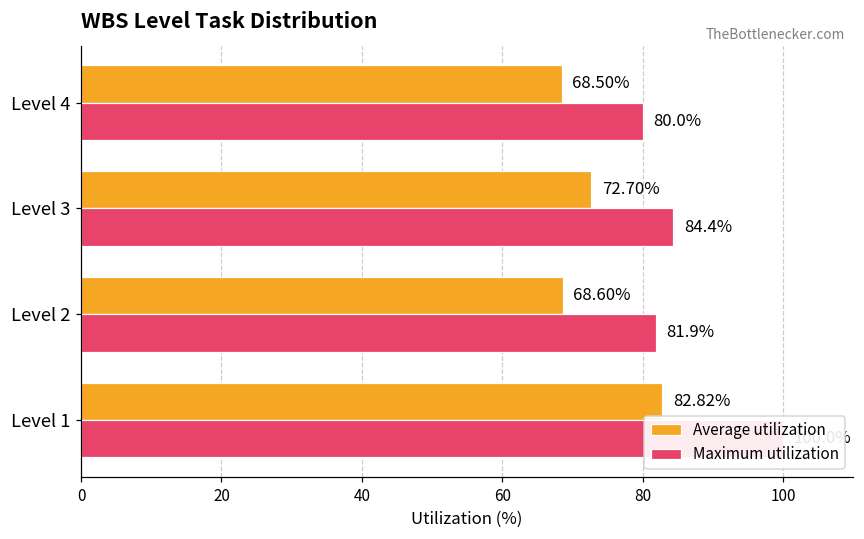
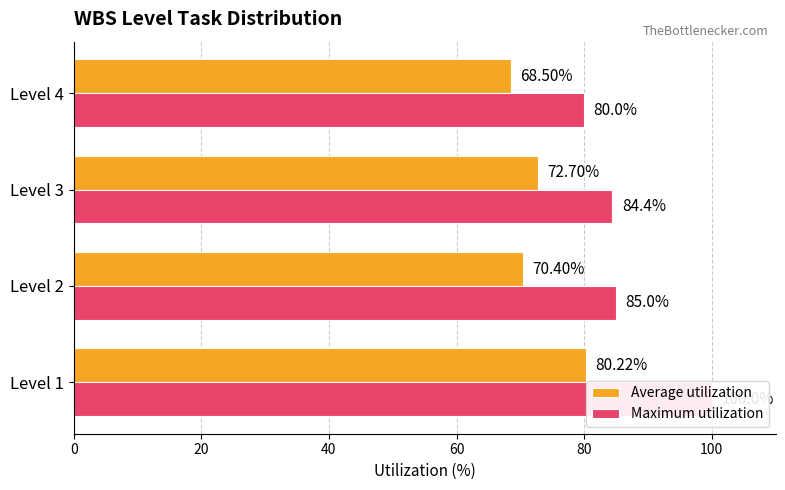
  {
    "Average utilization": {
      "Level 4": "68.50%",
      "Level 3": "72.70%",
-     "Level 2": "68.60%",
-     "Level 1": "82.82%"
+     "Level 2": "70.40%",
+     "Level 1": "80.22%"
    },
    "Maximum utilization": {
      "Level 4": "80.0%",
      "Level 3": "84.4%",
-     "Level 2": "81.9%"
+     "Level 2": "85.0%"
    }
  }
